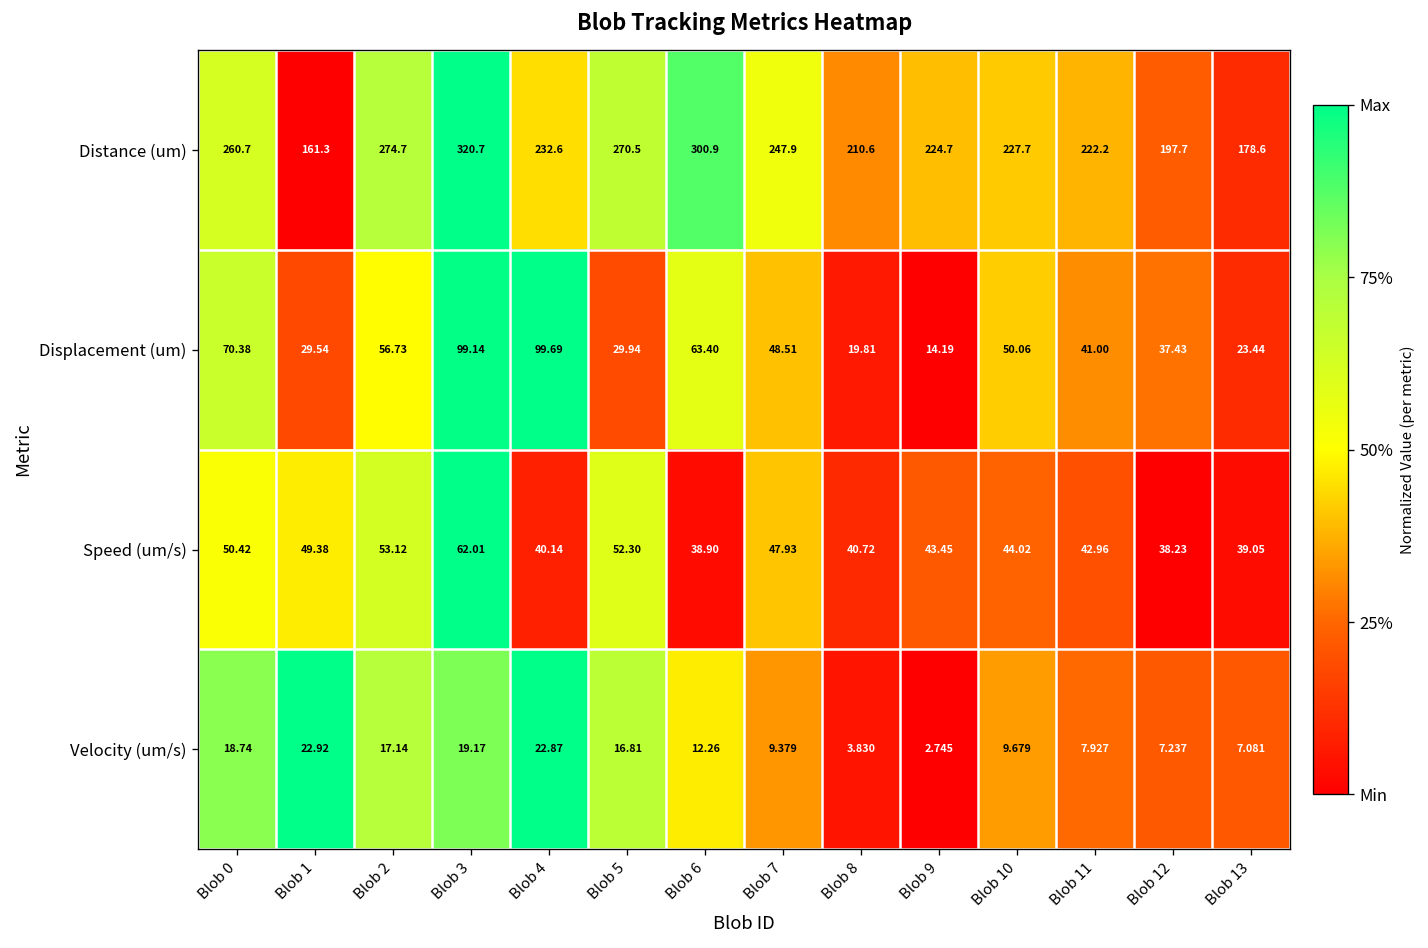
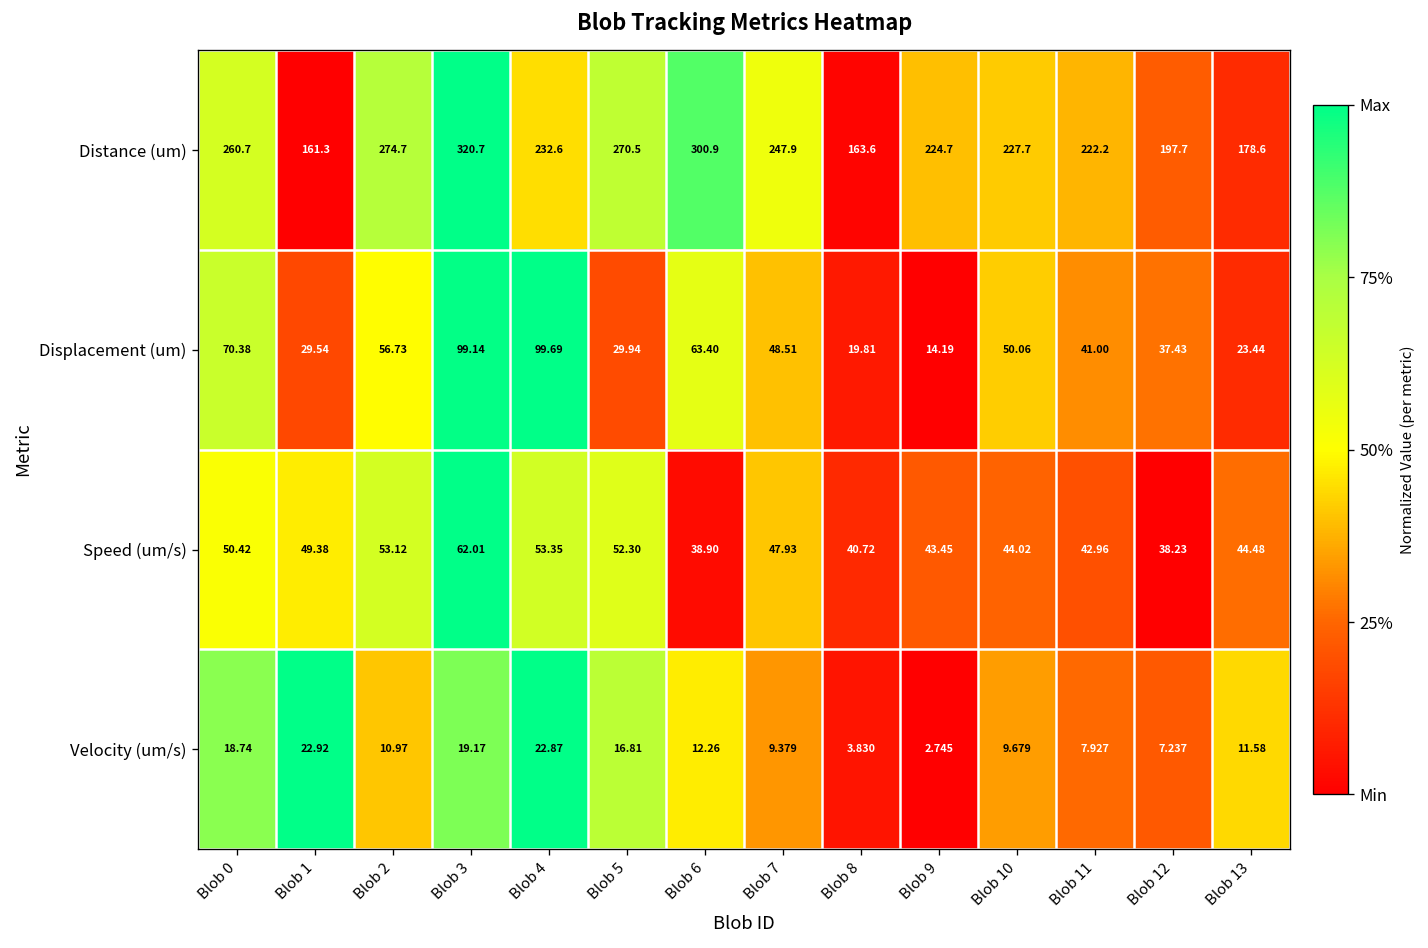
  {
    "Distance (um)": {
      "Blob 0": 260.7,
      "Blob 1": 161.3,
      "Blob 2": 274.7,
      "Blob 3": 320.7,
      "Blob 4": 232.6,
      "Blob 5": 270.5,
      "Blob 6": 300.9,
      "Blob 7": 247.9,
-     "Blob 8": 210.6,
+     "Blob 8": 163.6,
      "Blob 9": 224.7,
      "Blob 10": 227.7,
      "Blob 11": 222.2,
      "Blob 12": 197.7,
      "Blob 13": 178.6
    },
    "Displacement (um)": {
      "Blob 0": 70.38,
      "Blob 1": 29.54,
      "Blob 2": 56.73,
      "Blob 3": 99.14,
      "Blob 4": 99.69,
      "Blob 5": 29.94,
      "Blob 6": 63.40,
      "Blob 7": 48.51,
      "Blob 8": 19.81,
      "Blob 9": 14.19,
      "Blob 10": 50.06,
      "Blob 11": 41.00,
      "Blob 12": 37.43,
      "Blob 13": 23.44
    },
    "Speed (um/s)": {
      "Blob 0": 50.42,
      "Blob 1": 49.38,
      "Blob 2": 53.12,
      "Blob 3": 62.01,
-     "Blob 4": 40.14,
+     "Blob 4": 53.35,
      "Blob 5": 52.30,
      "Blob 6": 38.90,
      "Blob 7": 47.93,
      "Blob 8": 40.72,
      "Blob 9": 43.45,
      "Blob 10": 44.02,
      "Blob 11": 42.96,
      "Blob 12": 38.23,
-     "Blob 13": 39.05
+     "Blob 13": 44.48
    },
    "Velocity (um/s)": {
      "Blob 0": 18.74,
      "Blob 1": 22.92,
-     "Blob 2": 17.14,
+     "Blob 2": 10.97,
      "Blob 3": 19.17,
      "Blob 4": 22.87,
      "Blob 5": 16.81,
      "Blob 6": 12.26,
      "Blob 7": 9.379,
      "Blob 8": 3.830,
      "Blob 9": 2.745,
      "Blob 10": 9.679,
      "Blob 11": 7.927,
      "Blob 12": 7.237,
-     "Blob 13": 7.081
+     "Blob 13": 11.58
    }
  }
